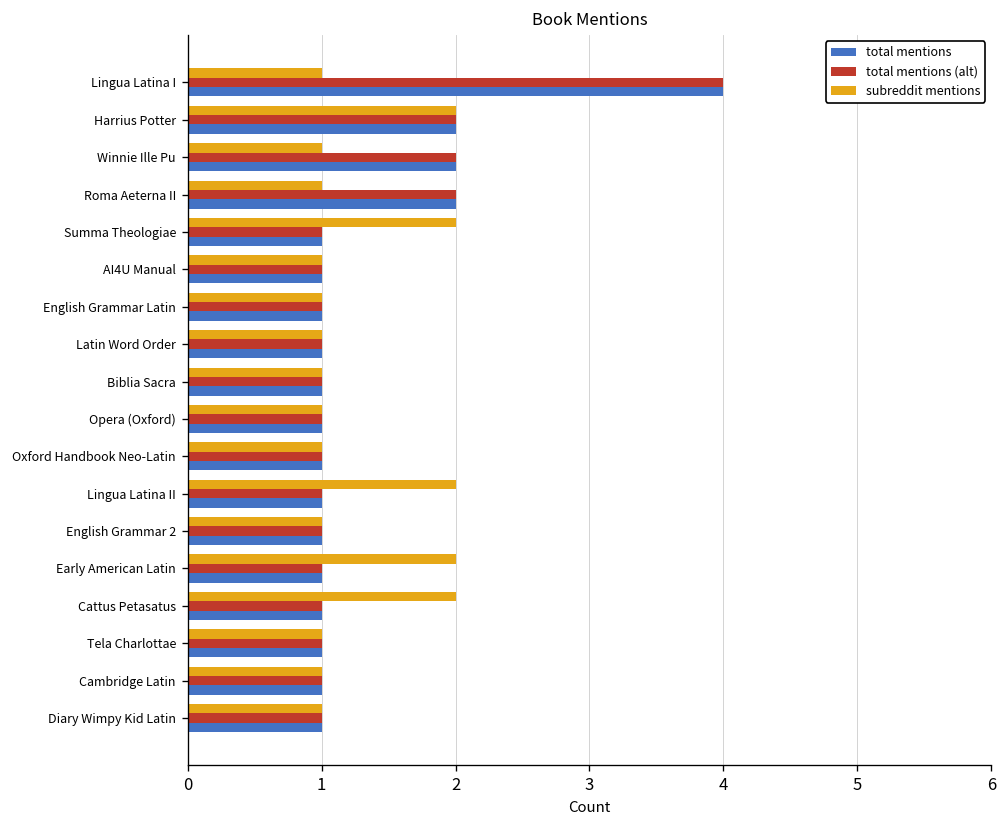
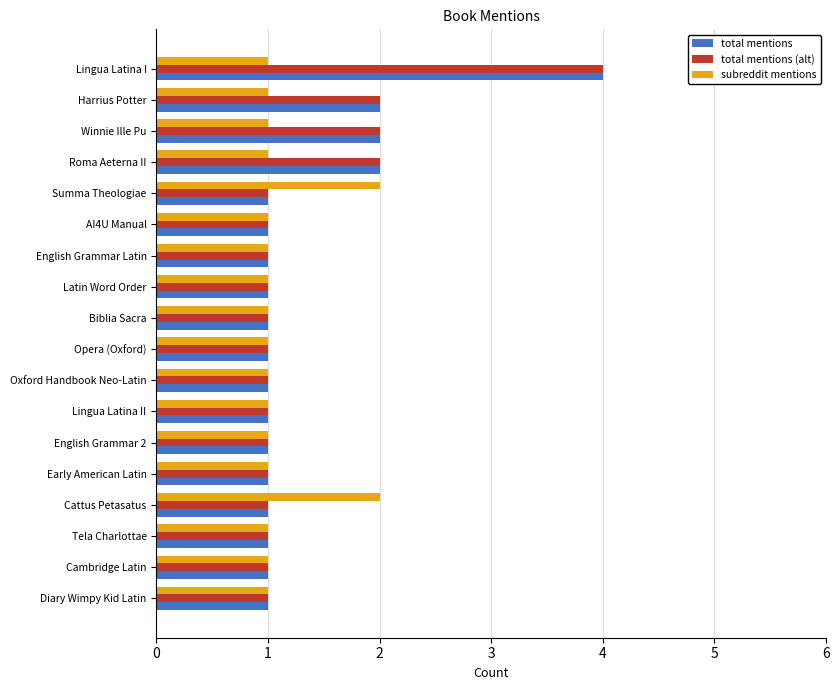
  {
    "total mentions": {
      "Lingua Latina I": 4,
      "Harrius Potter": 2,
      "Winnie Ille Pu": 2,
      "Roma Aeterna II": 2,
      "Summa Theologiae": 1,
      "AI4U Manual": 1,
      "English Grammar Latin": 1,
      "Latin Word Order": 1,
      "Biblia Sacra": 1,
      "Opera (Oxford)": 1,
      "Oxford Handbook Neo-Latin": 1,
      "Lingua Latina II": 1,
      "English Grammar 2": 1,
      "Early American Latin": 1,
      "Cattus Petasatus": 1,
      "Tela Charlottae": 1,
      "Cambridge Latin": 1,
      "Diary Wimpy Kid Latin": 1
    },
    "total mentions (alt)": {
      "Lingua Latina I": 4,
      "Harrius Potter": 2,
      "Winnie Ille Pu": 2,
      "Roma Aeterna II": 2,
      "Summa Theologiae": 1,
      "AI4U Manual": 1,
      "English Grammar Latin": 1,
      "Latin Word Order": 1,
      "Biblia Sacra": 1,
      "Opera (Oxford)": 1,
      "Oxford Handbook Neo-Latin": 1,
      "Lingua Latina II": 1,
      "English Grammar 2": 1,
      "Early American Latin": 1,
      "Cattus Petasatus": 1,
      "Tela Charlottae": 1,
      "Cambridge Latin": 1,
      "Diary Wimpy Kid Latin": 1
    },
    "subreddit mentions": {
      "Lingua Latina I": 1,
-     "Harrius Potter": 2,
+     "Harrius Potter": 1,
      "Winnie Ille Pu": 1,
      "Roma Aeterna II": 1,
      "Summa Theologiae": 2,
      "AI4U Manual": 1,
      "English Grammar Latin": 1,
      "Latin Word Order": 1,
      "Biblia Sacra": 1,
      "Opera (Oxford)": 1,
      "Oxford Handbook Neo-Latin": 1,
-     "Lingua Latina II": 2,
+     "Lingua Latina II": 1,
      "English Grammar 2": 1,
-     "Early American Latin": 2,
+     "Early American Latin": 1,
      "Cattus Petasatus": 2,
      "Tela Charlottae": 1,
      "Cambridge Latin": 1,
      "Diary Wimpy Kid Latin": 1
    }
  }
